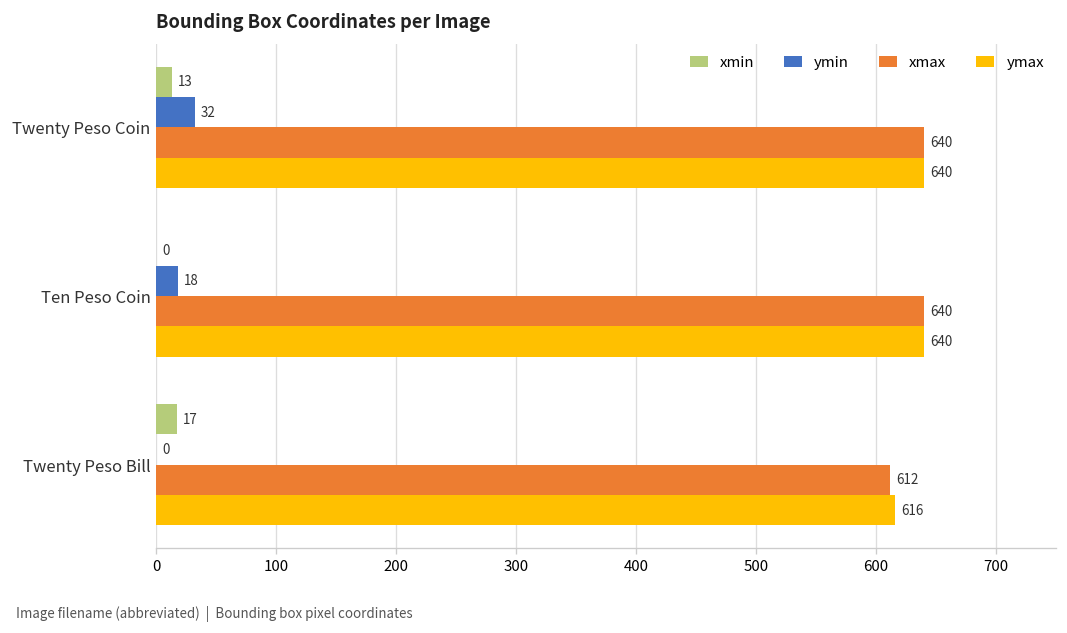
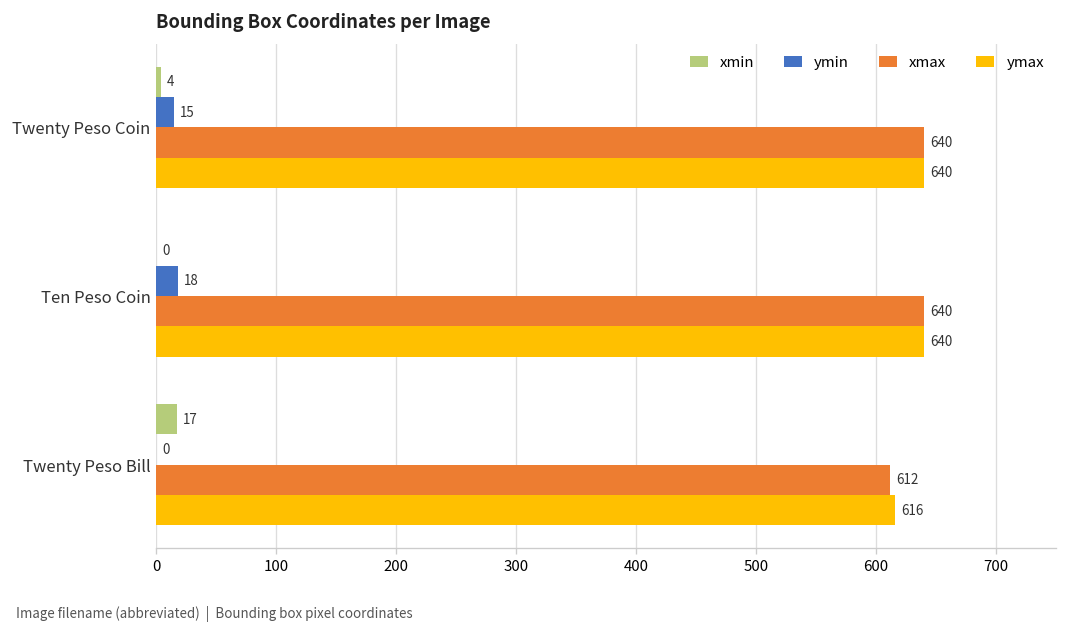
  {
    "xmin": {
-     "Twenty Peso Coin": 13,
+     "Twenty Peso Coin": 4,
      "Ten Peso Coin": 0,
      "Twenty Peso Bill": 17
    },
    "ymin": {
-     "Twenty Peso Coin": 32,
+     "Twenty Peso Coin": 15,
      "Ten Peso Coin": 18,
      "Twenty Peso Bill": 0
    },
    "xmax": {
      "Twenty Peso Coin": 640,
      "Ten Peso Coin": 640,
      "Twenty Peso Bill": 612
    },
    "ymax": {
      "Twenty Peso Coin": 640,
      "Ten Peso Coin": 640,
      "Twenty Peso Bill": 616
    }
  }
